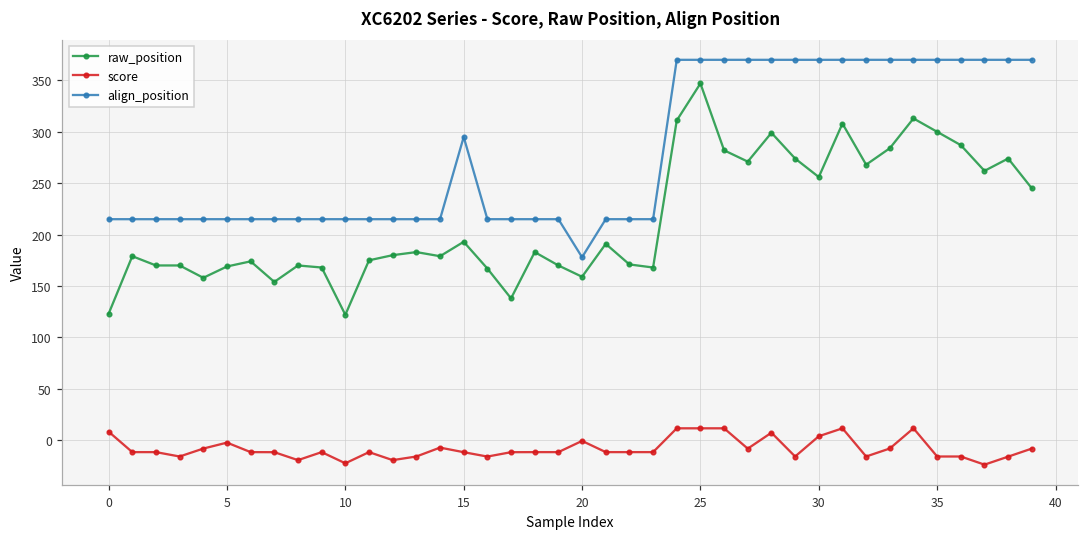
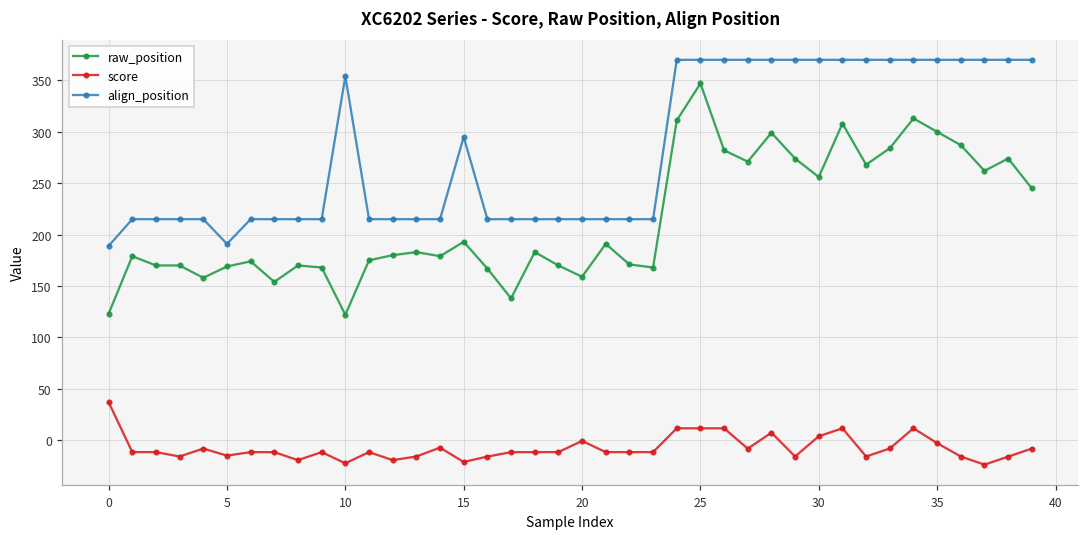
  {
    "raw_position": {
      "0": 120,
      "5": 170,
      "10": 120,
      "15": 190,
      "20": 160,
      "25": 350,
      "30": 260,
      "35": 300
    },
    "score": {
-     "0": 10,
-     "5": 0,
+     "0": 40,
+     "5": -10,
      "10": -20,
-     "15": -10,
+     "15": -20,
      "20": 0,
      "25": 10,
      "30": 0,
-     "35": -20
+     "35": 0
    },
    "align_position": {
-     "0": 220,
-     "5": 220,
-     "10": 220,
+     "0": 190,
+     "5": 190,
+     "10": 350,
      "15": 300,
-     "20": 180,
+     "20": 220,
      "25": 370,
      "30": 370,
      "35": 370
    }
  }
